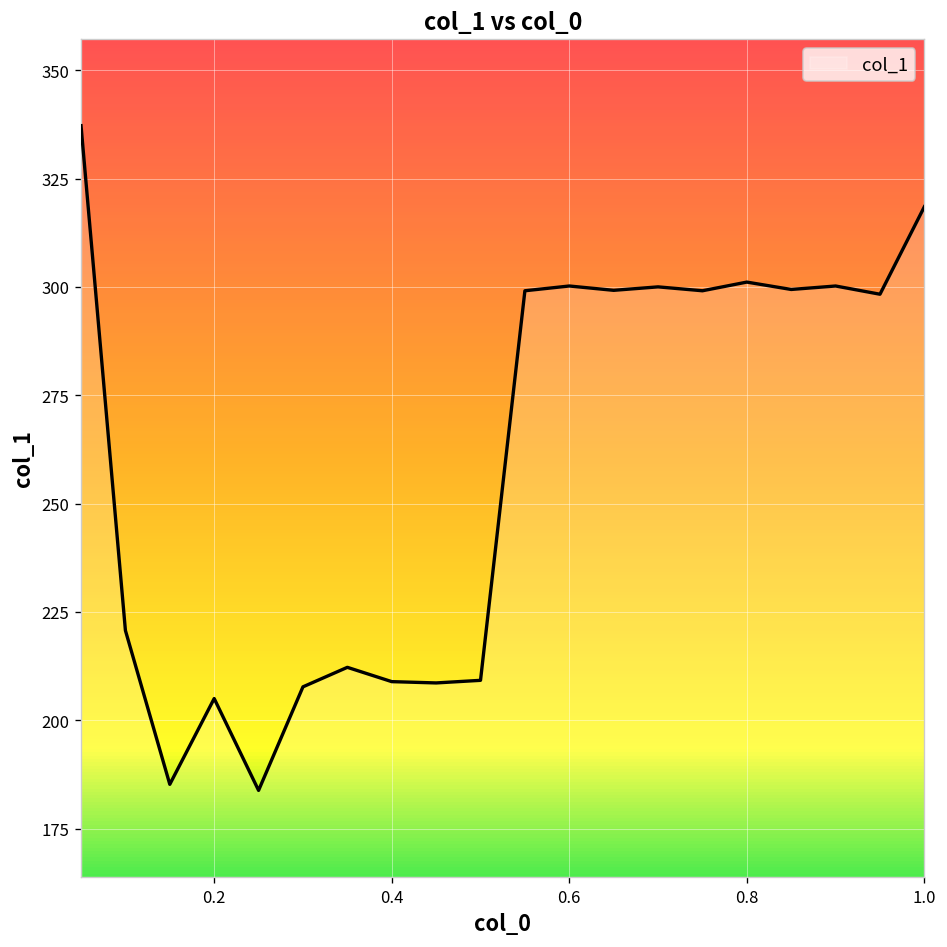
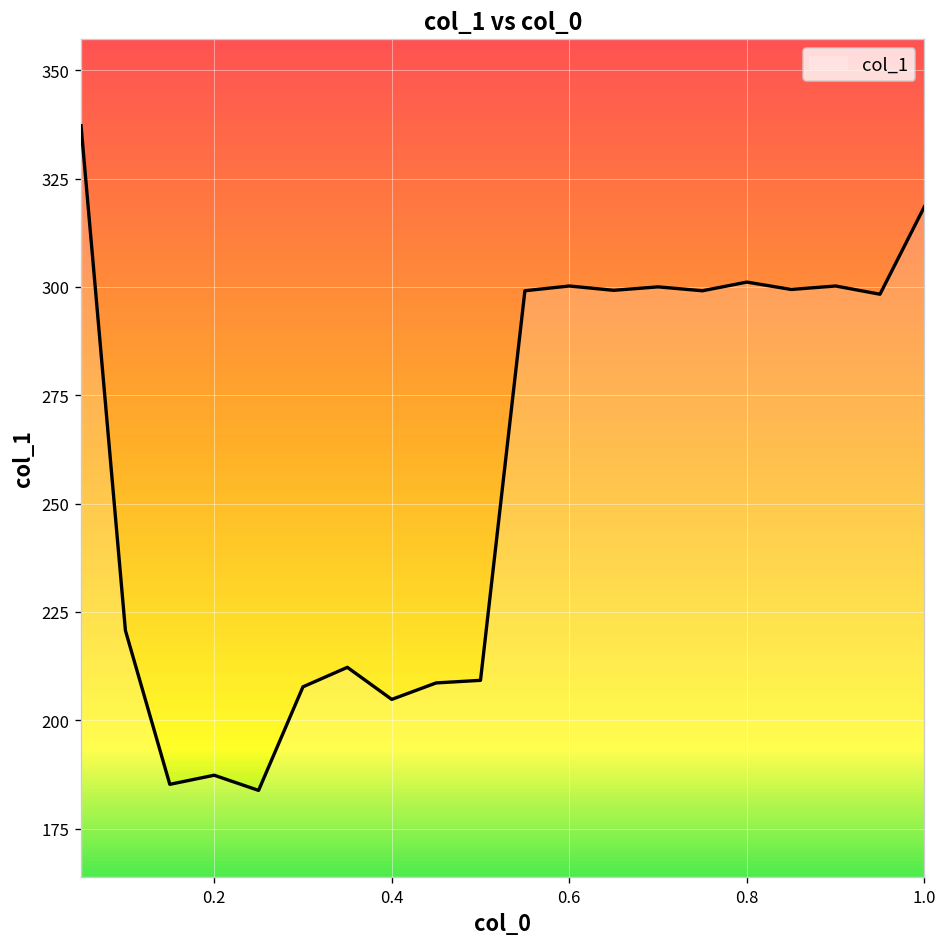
  {
-   "0.2": 205,
-   "0.4": 209,
+   "0.2": 187,
+   "0.4": 205,
    "0.6": 300,
    "0.8": 301,
    "1.0": 319
  }
